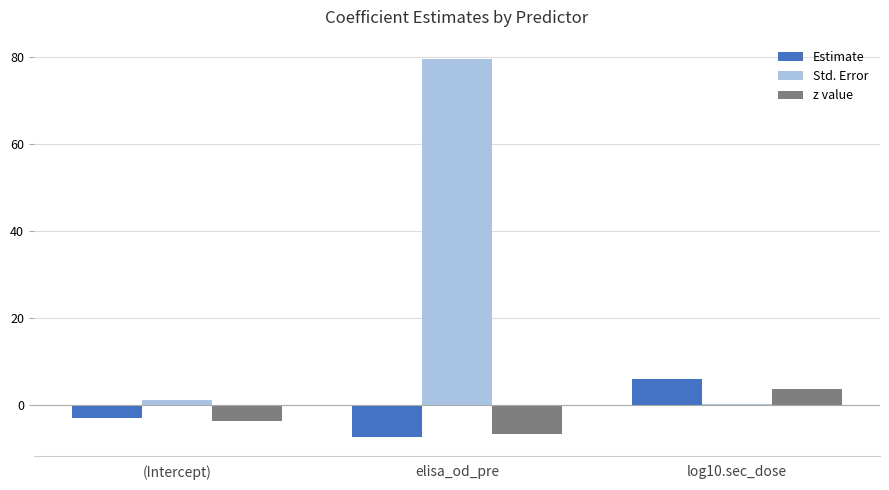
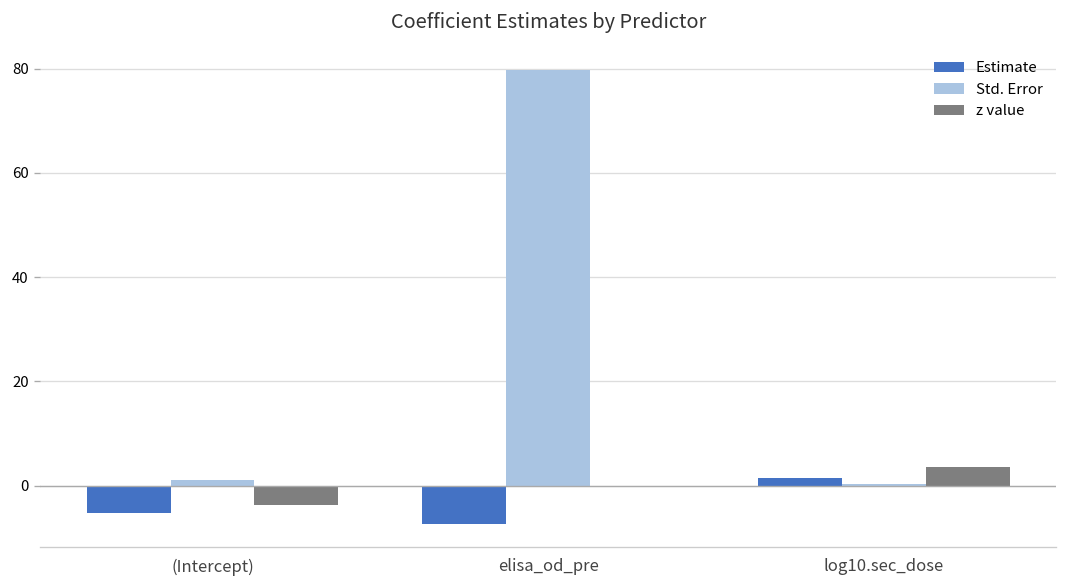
  {
    "Estimate": {
-     "(Intercept)": -3,
+     "(Intercept)": -5,
      "elisa_od_pre": -7,
-     "log10.sec_dose": 6
+     "log10.sec_dose": 2
    },
    "Std. Error": {
      "(Intercept)": 1,
      "elisa_od_pre": 80
    },
    "z value": {
      "(Intercept)": -4,
-     "elisa_od_pre": -7,
+     "elisa_od_pre": 0,
      "log10.sec_dose": 4
    }
  }
